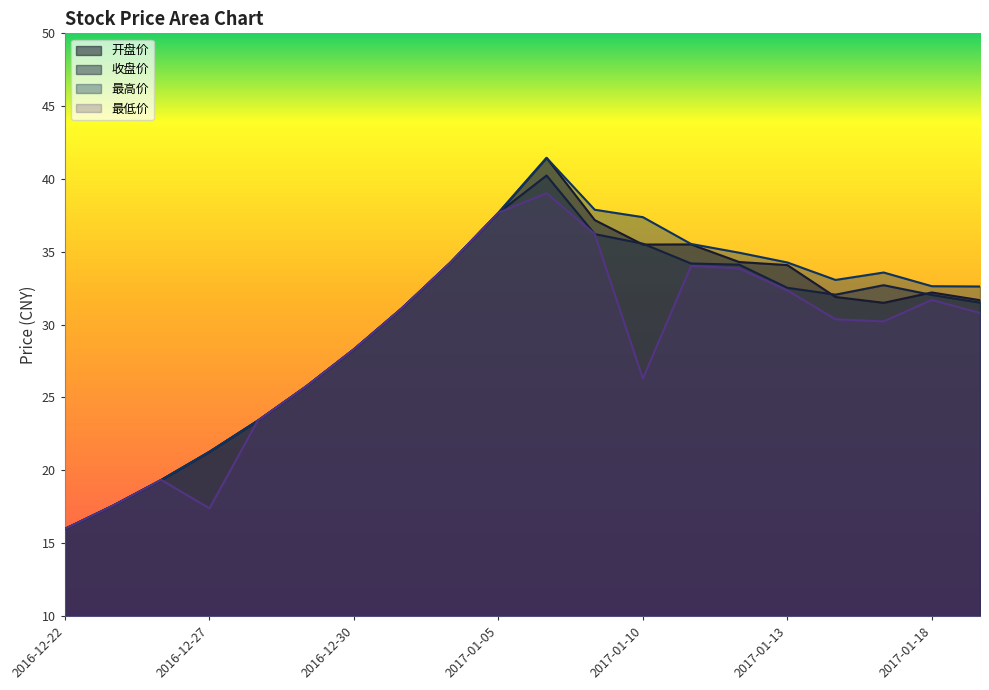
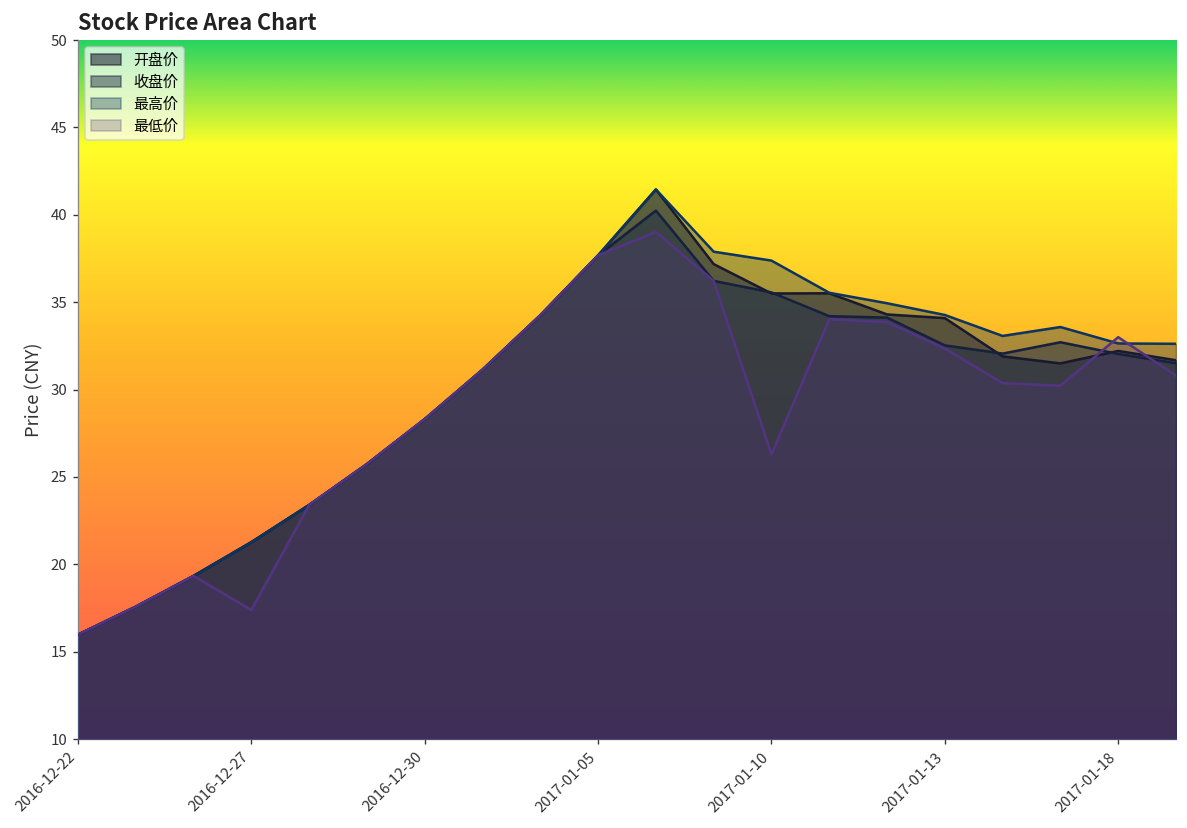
  {
    "最低价": {
      "2016-12-27": 17.4,
      "2017-01-10": 26.3,
      "2017-01-13": 32.4,
-     "2017-01-18": 31.7
+     "2017-01-18": 33.0
    }
  }
